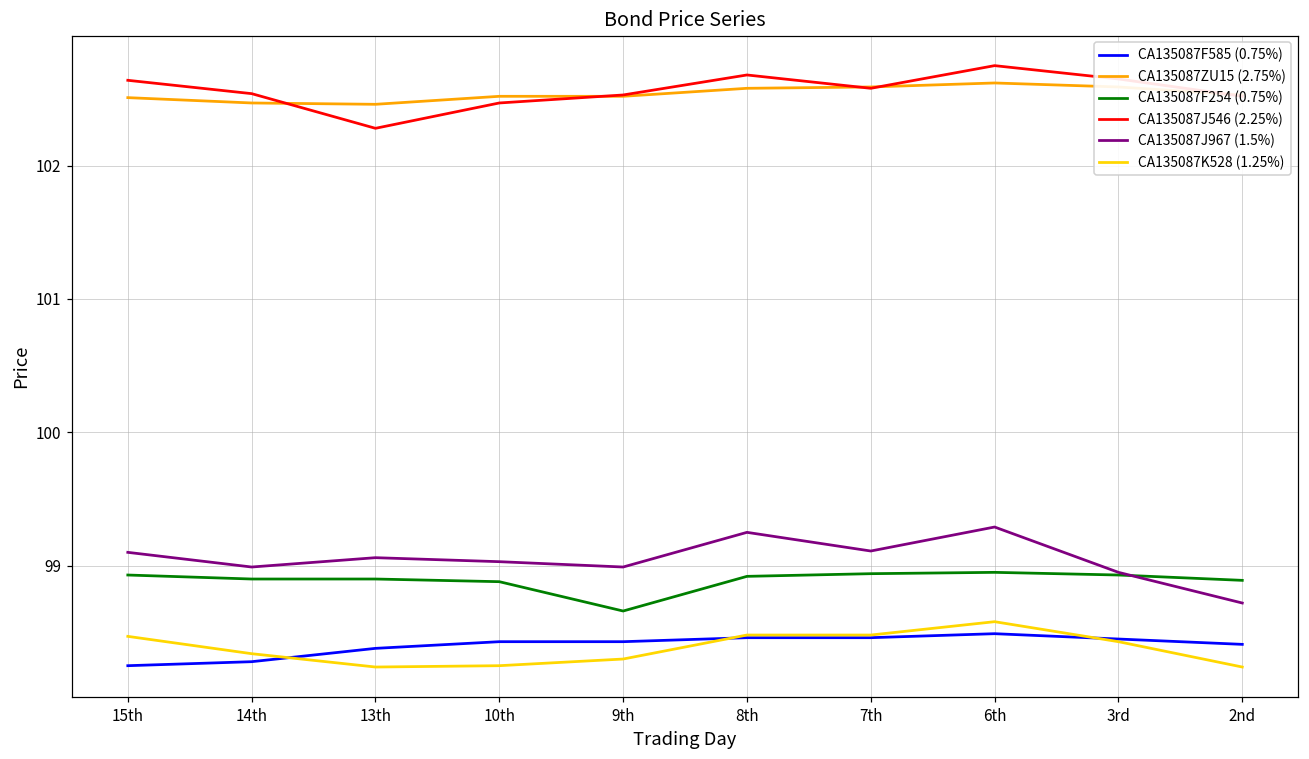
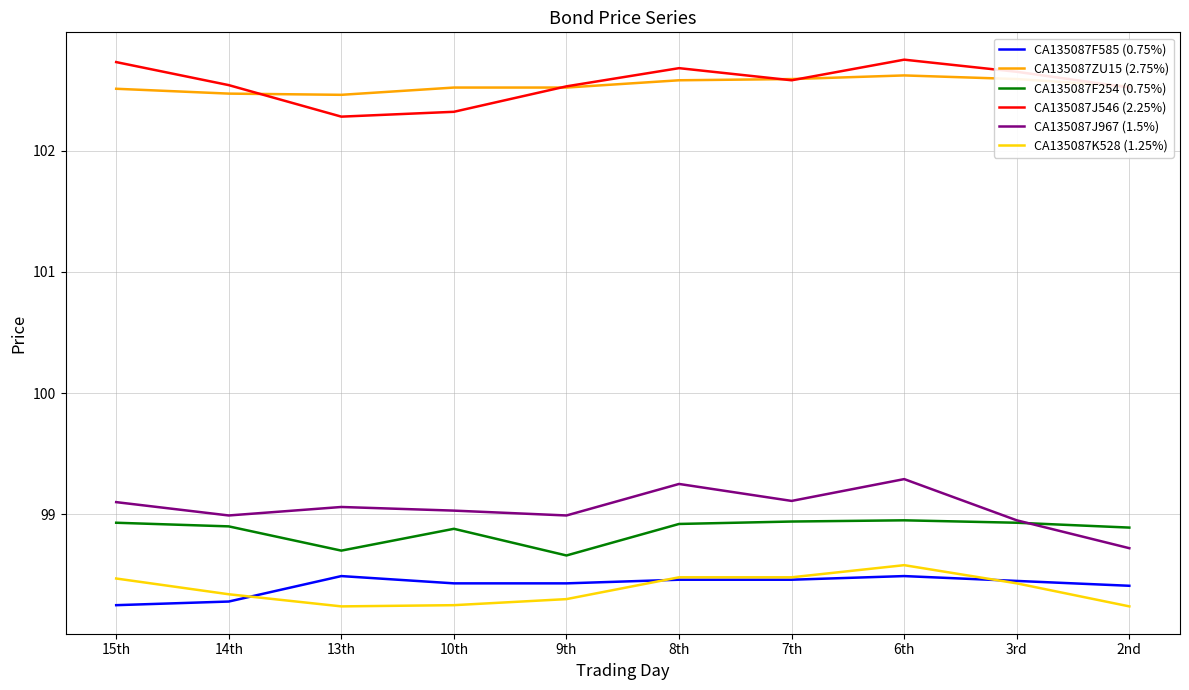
  {
    "CA135087F585 (0.75%)": {
      "15th": 98.25,
      "14th": 98.28,
-     "13th": 98.38,
+     "13th": 98.49,
      "10th": 98.43,
      "9th": 98.43,
      "6th": 98.49,
      "2nd": 98.41
    },
    "CA135087F254 (0.75%)": {
      "15th": 98.93,
      "14th": 98.9,
-     "13th": 98.9,
+     "13th": 98.7,
      "10th": 98.9,
      "9th": 98.66,
      "8th": 98.9,
      "7th": 98.94,
      "6th": 98.95,
      "2nd": 98.9
    },
    "CA135087J546 (2.25%)": {
-     "15th": 102.64,
+     "15th": 102.73,
      "14th": 102.54,
      "13th": 102.28,
-     "10th": 102.47,
+     "10th": 102.32,
      "8th": 102.68,
      "6th": 102.75
    },
    "CA135087J967 (1.5%)": {
      "15th": 99.10,
      "14th": 98.99,
      "13th": 99.06,
      "10th": 99.03,
      "9th": 98.99,
      "8th": 99.25,
      "7th": 99.11,
      "6th": 99.29,
      "2nd": 98.72
    }
  }
